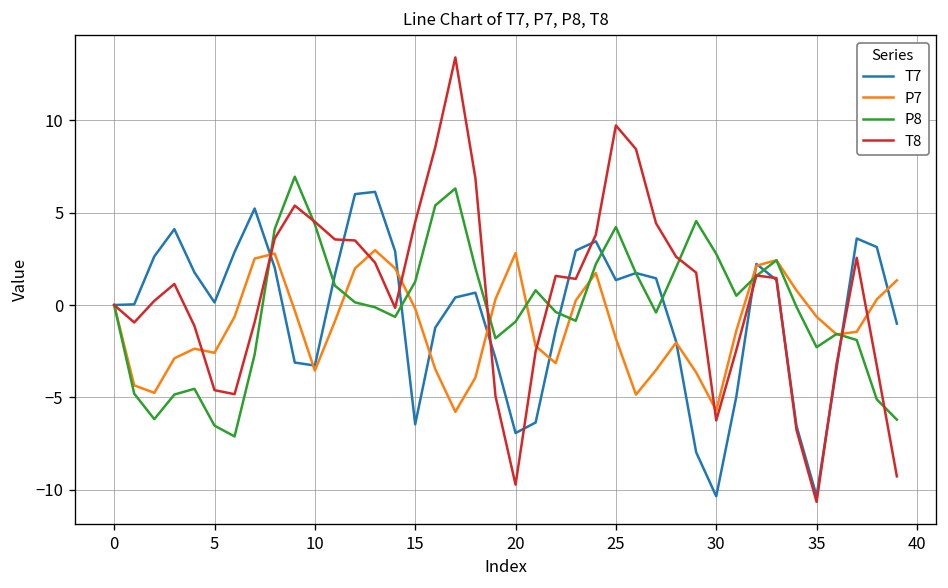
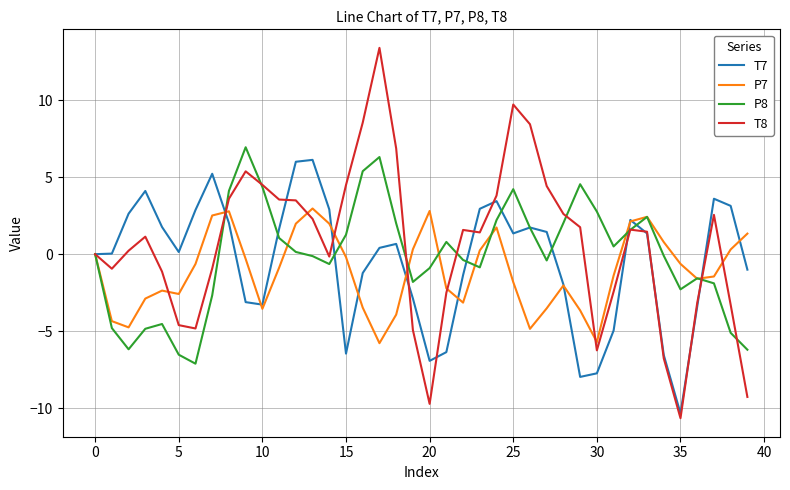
  {
    "T7": {
      "5": 0.1,
      "10": -3.3,
      "15": -6.5,
      "20": -6.9,
      "25": 1.3,
-     "30": -10.4,
+     "30": -7.7,
      "35": -10.3
    },
    "P7": {
      "5": -2.6,
      "10": -3.6,
      "15": -0.2,
      "20": 2.8,
      "25": -1.8,
      "30": -5.7,
      "35": -0.6
    },
    "P8": {
      "5": -6.5,
      "15": 1.3,
      "20": -0.9,
      "25": 4.2,
      "30": 2.8,
      "35": -2.3
    },
    "T8": {
      "5": -4.6,
      "15": 4.5,
      "20": -9.7,
      "25": 9.7,
      "30": -6.2,
      "35": -10.7
    }
  }
